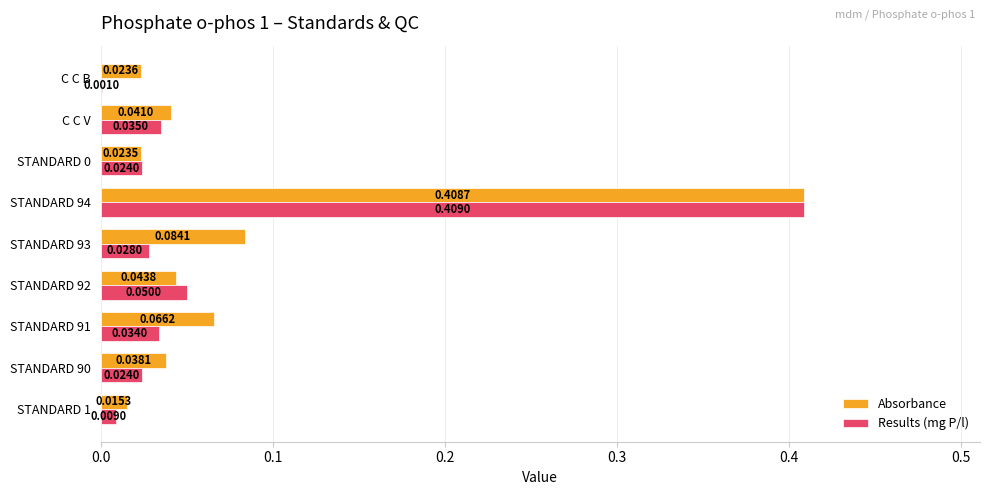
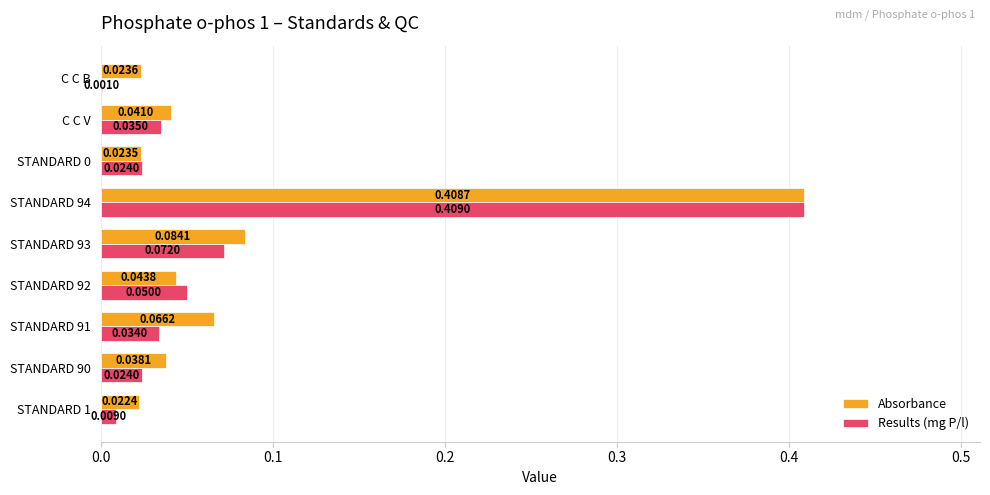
  {
    "Absorbance": {
      "C C B": 0.0236,
      "C C V": 0.0410,
      "STANDARD 0": 0.0235,
      "STANDARD 94": 0.4087,
      "STANDARD 93": 0.0841,
      "STANDARD 92": 0.0438,
      "STANDARD 91": 0.0662,
      "STANDARD 90": 0.0381,
-     "STANDARD 1": 0.0153
+     "STANDARD 1": 0.0224
    },
    "Results (mg P/l)": {
      "C C B": 0.0010,
      "C C V": 0.0350,
      "STANDARD 0": 0.0240,
      "STANDARD 94": 0.4090,
-     "STANDARD 93": 0.0280,
+     "STANDARD 93": 0.0720,
      "STANDARD 92": 0.0500,
      "STANDARD 91": 0.0340,
      "STANDARD 90": 0.0240,
      "STANDARD 1": 0.0090
    }
  }
